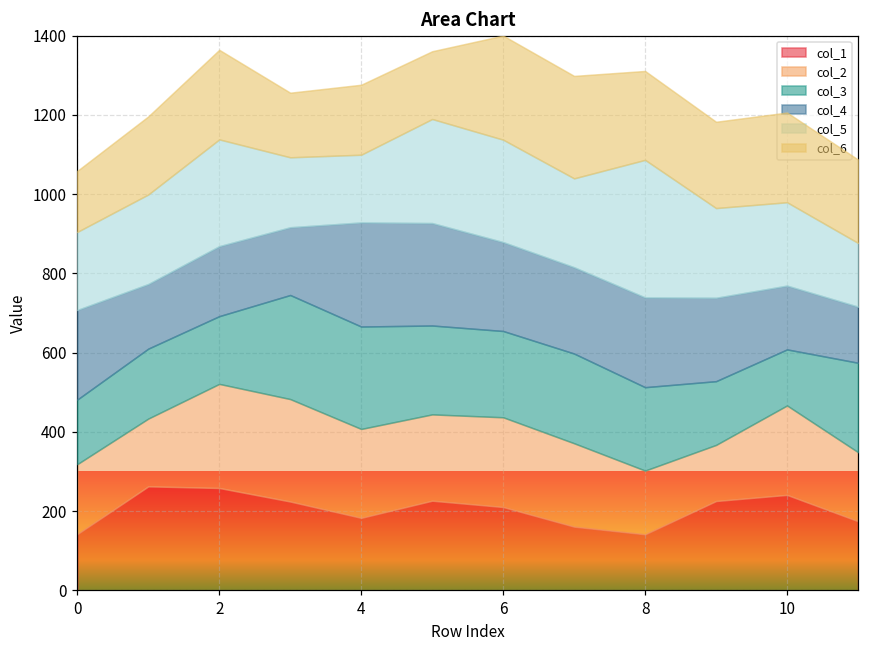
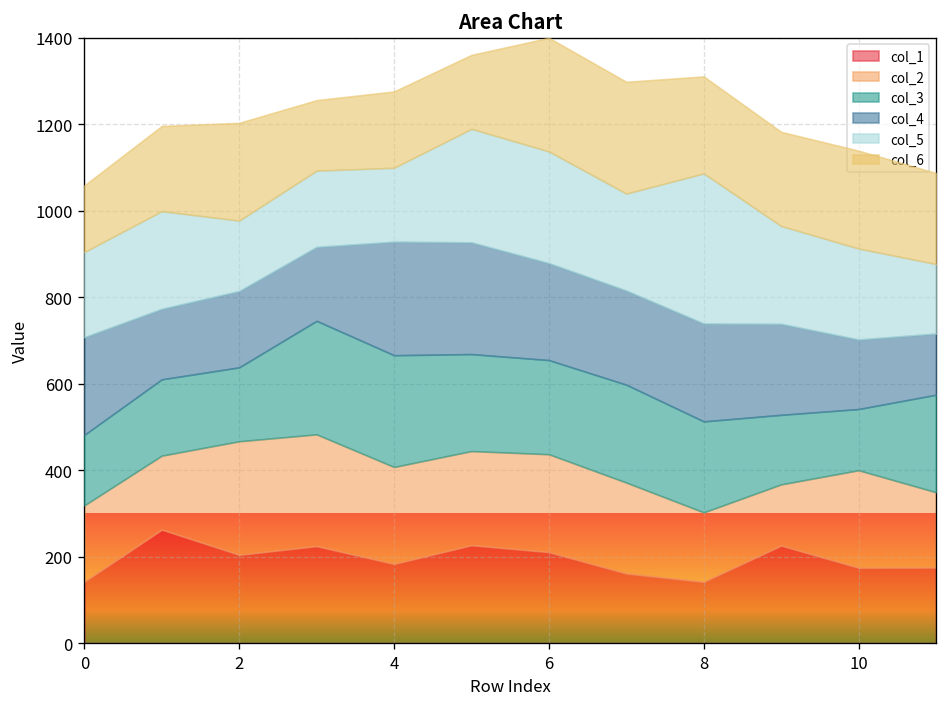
  {
    "col_1": {
      "0": 140,
-     "2": 260,
+     "2": 200,
      "4": 180,
      "6": 210,
      "8": 140,
-     "10": 240
+     "10": 170
    },
    "col_5": {
      "0": 200,
-     "2": 270,
+     "2": 160,
      "4": 170,
      "6": 260,
      "8": 350,
      "10": 210
    }
  }
